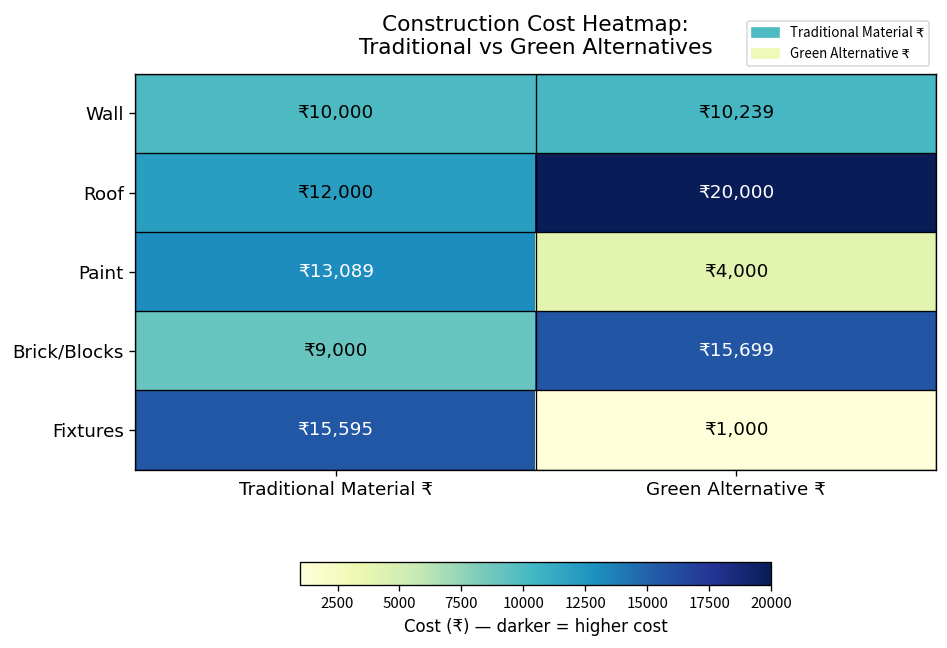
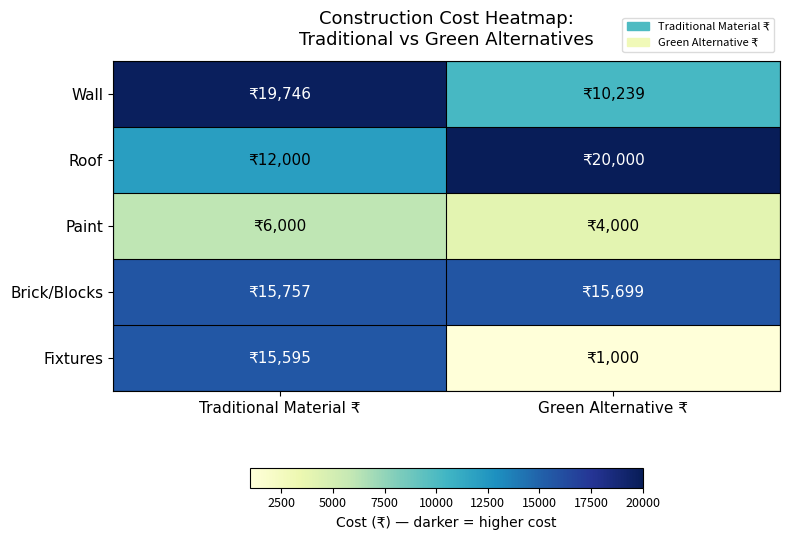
  {
    "Wall": {
-     "Traditional Material ₹": "10,000",
+     "Traditional Material ₹": "19,746",
      "Green Alternative ₹": "10,239"
    },
    "Roof": {
      "Traditional Material ₹": "12,000",
      "Green Alternative ₹": "20,000"
    },
    "Paint": {
-     "Traditional Material ₹": "13,089",
+     "Traditional Material ₹": "6,000",
      "Green Alternative ₹": "4,000"
    },
    "Brick/Blocks": {
-     "Traditional Material ₹": "9,000",
+     "Traditional Material ₹": "15,757",
      "Green Alternative ₹": "15,699"
    },
    "Fixtures": {
      "Traditional Material ₹": "15,595",
      "Green Alternative ₹": "1,000"
    }
  }
